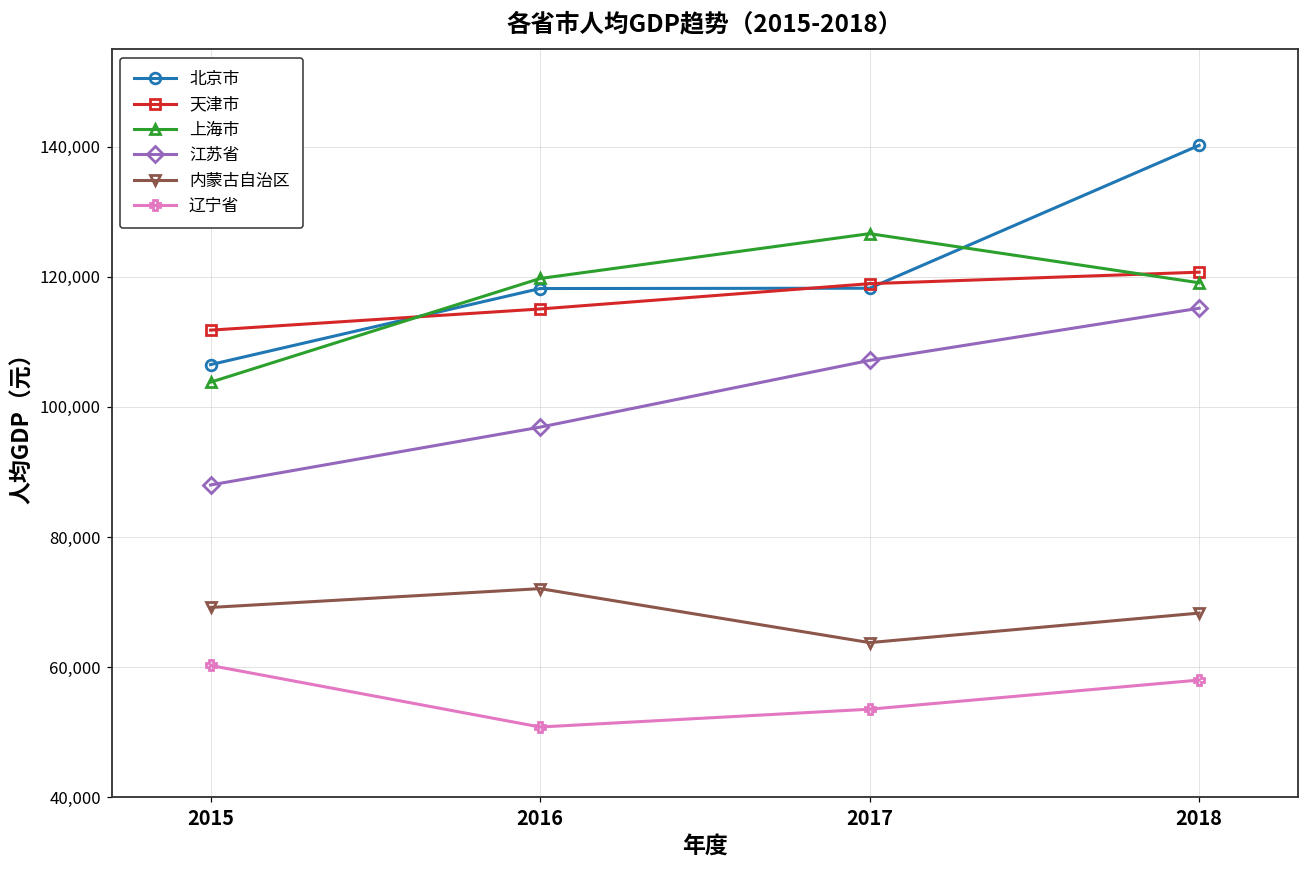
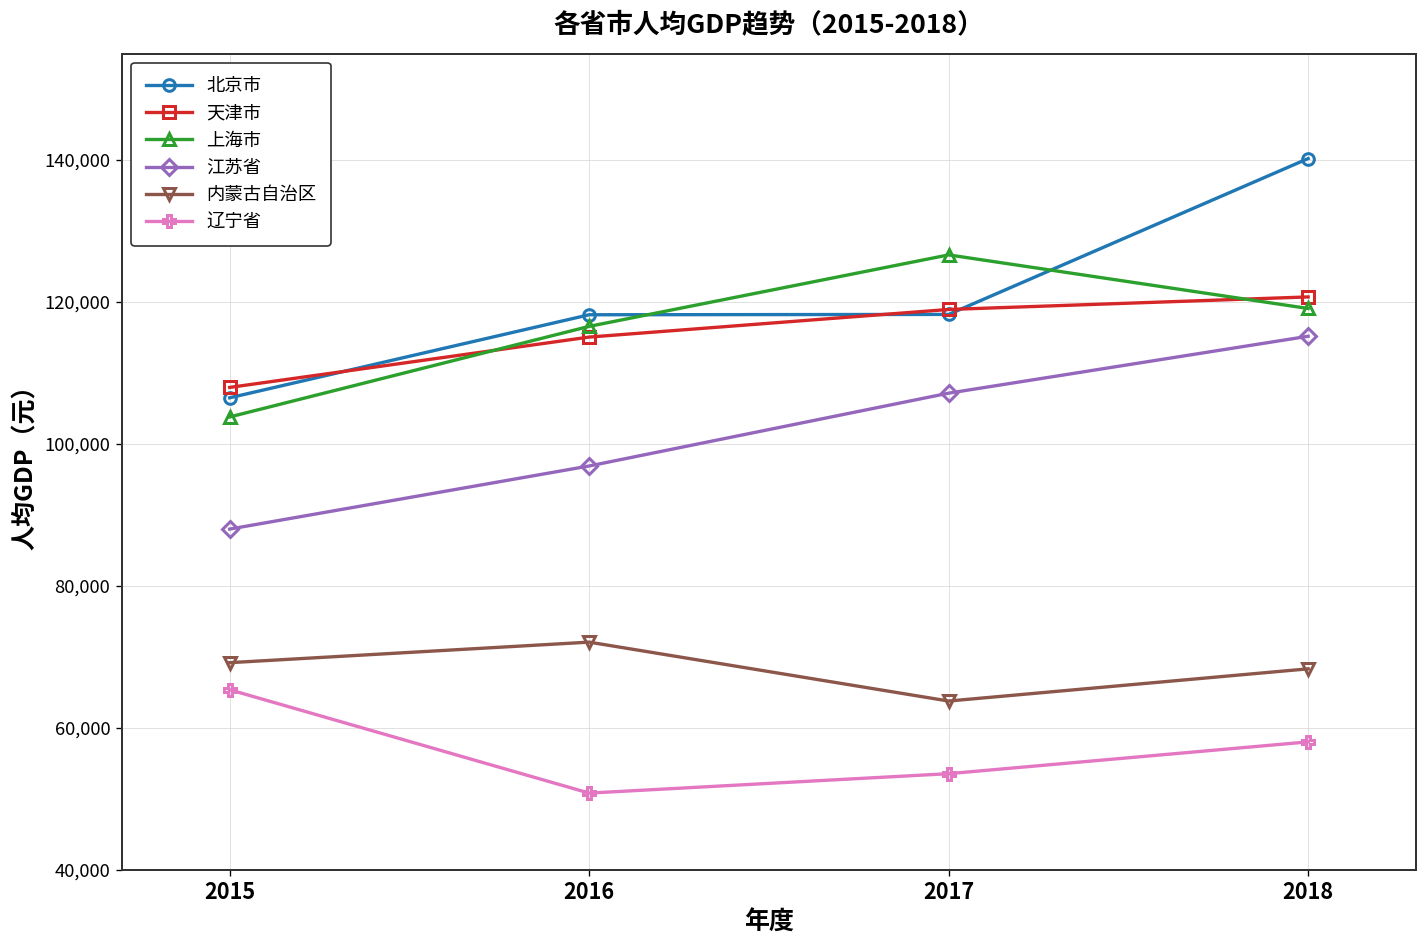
  {
    "北京市": {
      "2015": "106,000",
      "2016": "118,000",
      "2017": "118,000",
      "2018": "140,000"
    },
    "天津市": {
-     "2015": "112,000",
+     "2015": "108,000",
      "2016": "115,000",
      "2017": "119,000",
      "2018": "121,000"
    },
    "上海市": {
      "2015": "104,000",
-     "2016": "120,000",
+     "2016": "117,000",
      "2017": "127,000",
      "2018": "119,000"
    },
    "江苏省": {
      "2015": "88,000",
      "2016": "97,000",
      "2017": "107,000",
      "2018": "115,000"
    },
    "内蒙古自治区": {
      "2015": "69,000",
      "2016": "72,000",
      "2017": "64,000",
      "2018": "68,000"
    },
    "辽宁省": {
-     "2015": "60,000",
+     "2015": "65,000",
      "2016": "51,000",
      "2017": "54,000",
      "2018": "58,000"
    }
  }
